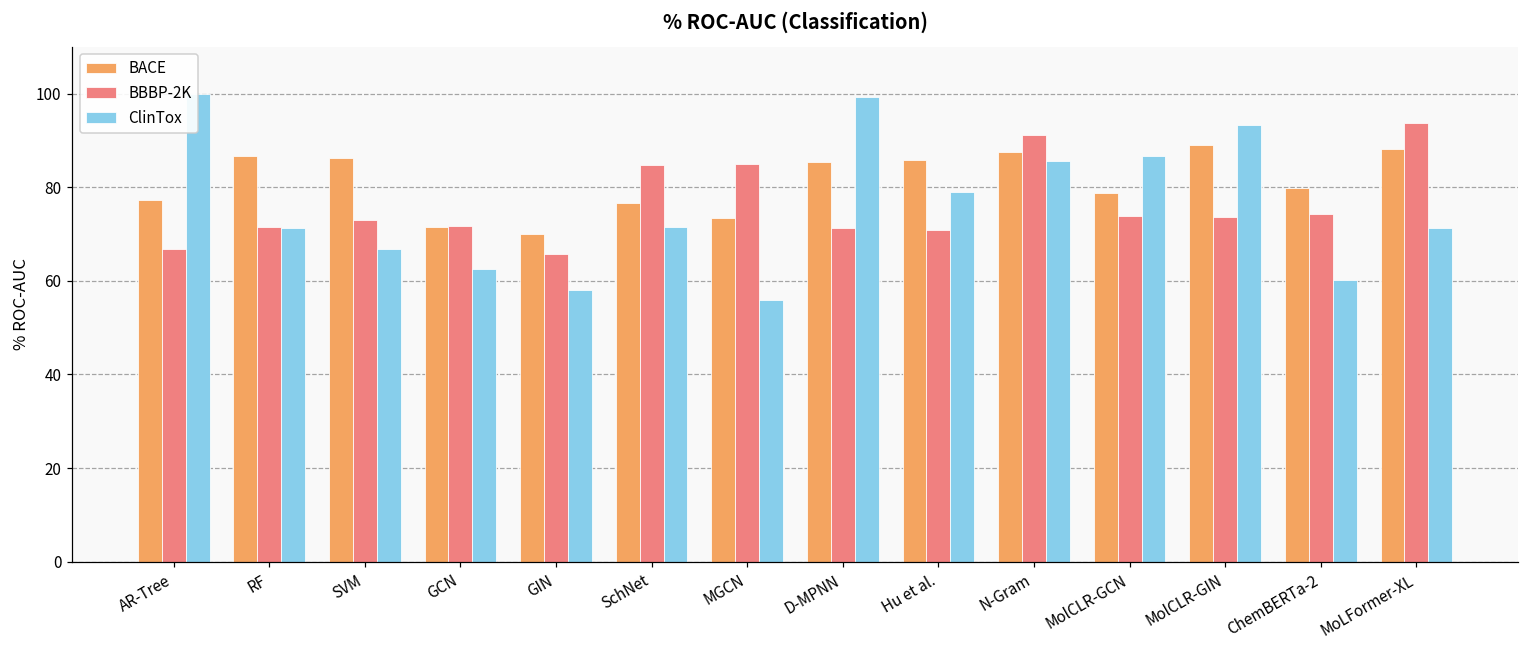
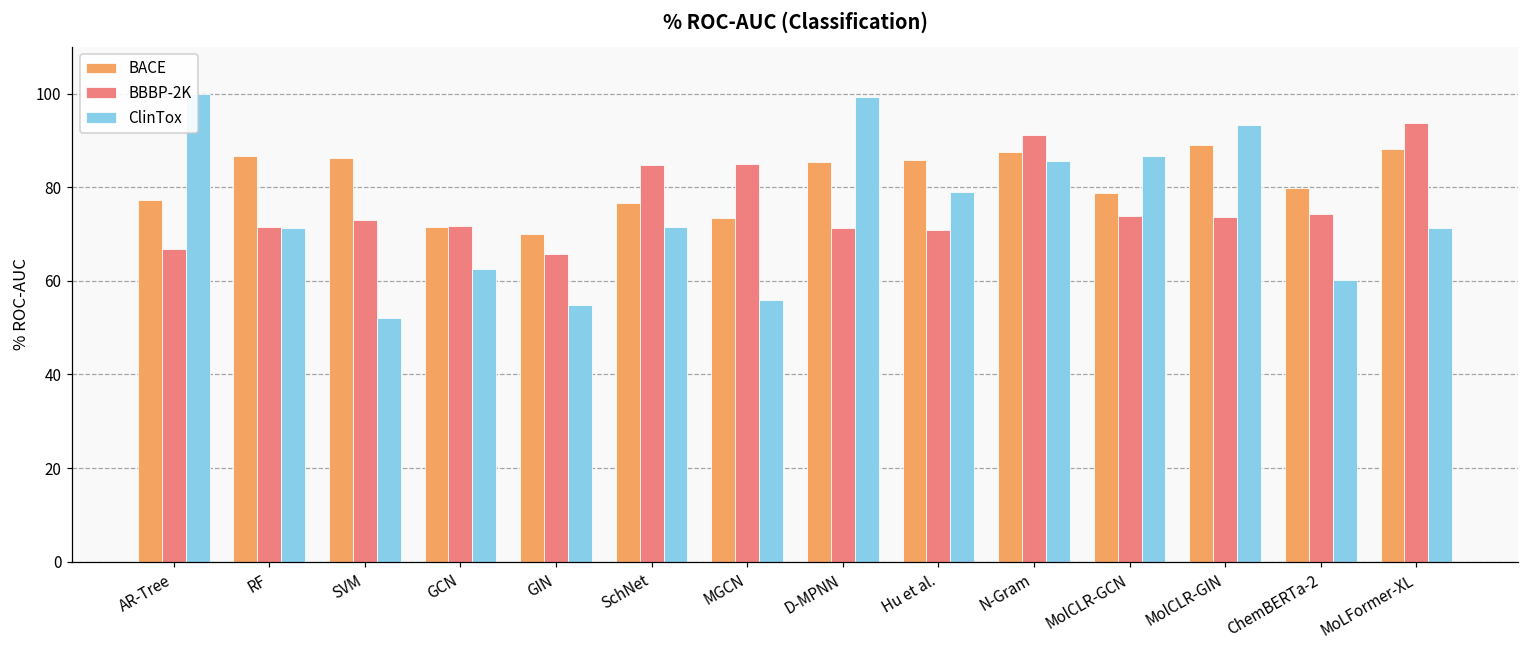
  {
    "ClinTox": {
      "RF": 71,
-     "SVM": 67,
+     "SVM": 52,
      "GCN": 63,
-     "GIN": 58,
+     "GIN": 55,
      "SchNet": 72,
      "MGCN": 56,
      "D-MPNN": 99,
      "Hu et al.": 79,
      "N-Gram": 86,
      "MolCLR-GCN": 87,
      "MolCLR-GIN": 93,
      "ChemBERTa-2": 60,
      "MoLFormer-XL": 71
    }
  }
